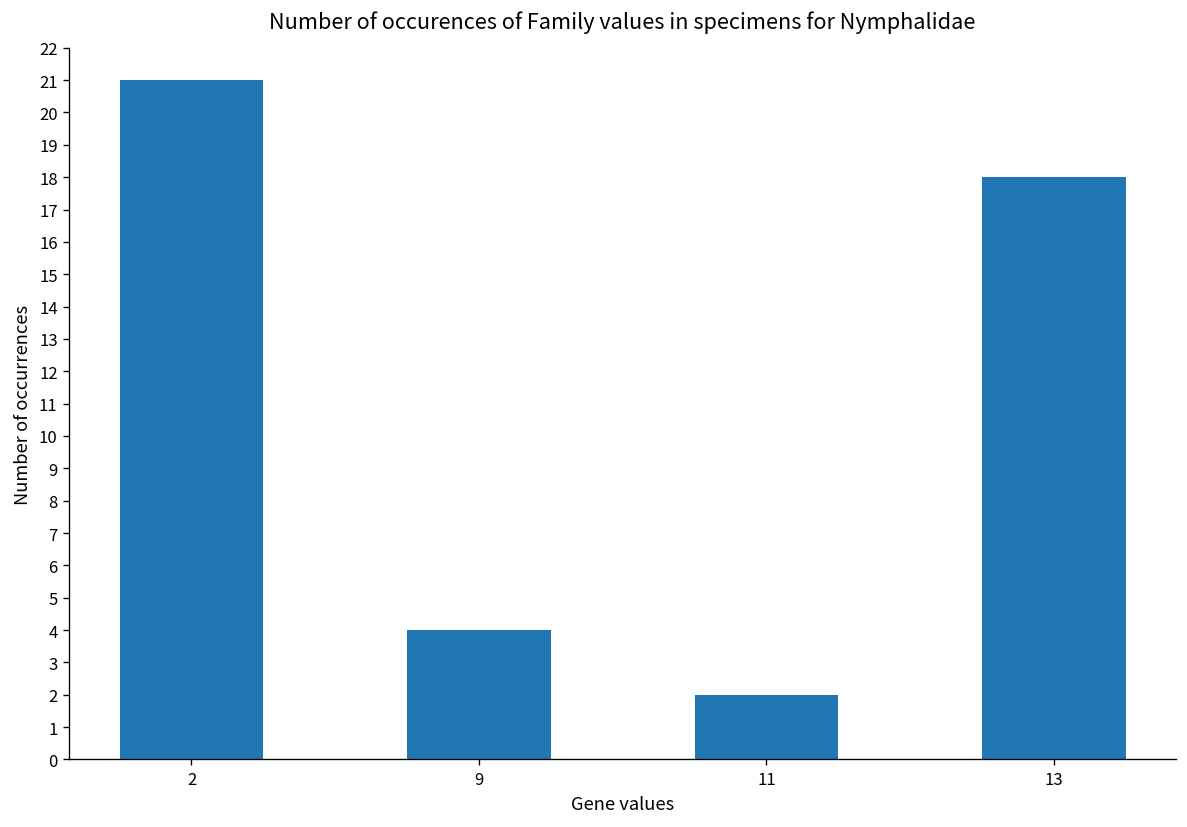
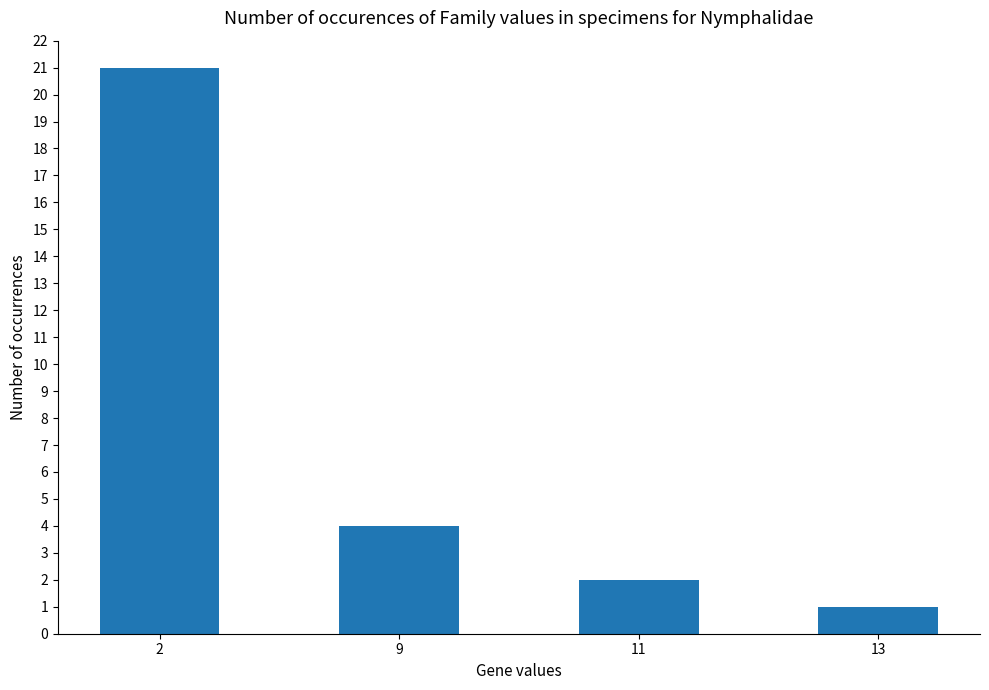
  {
    "2": 21,
    "9": 4,
    "11": 2,
-   "13": 18
+   "13": 1
  }
